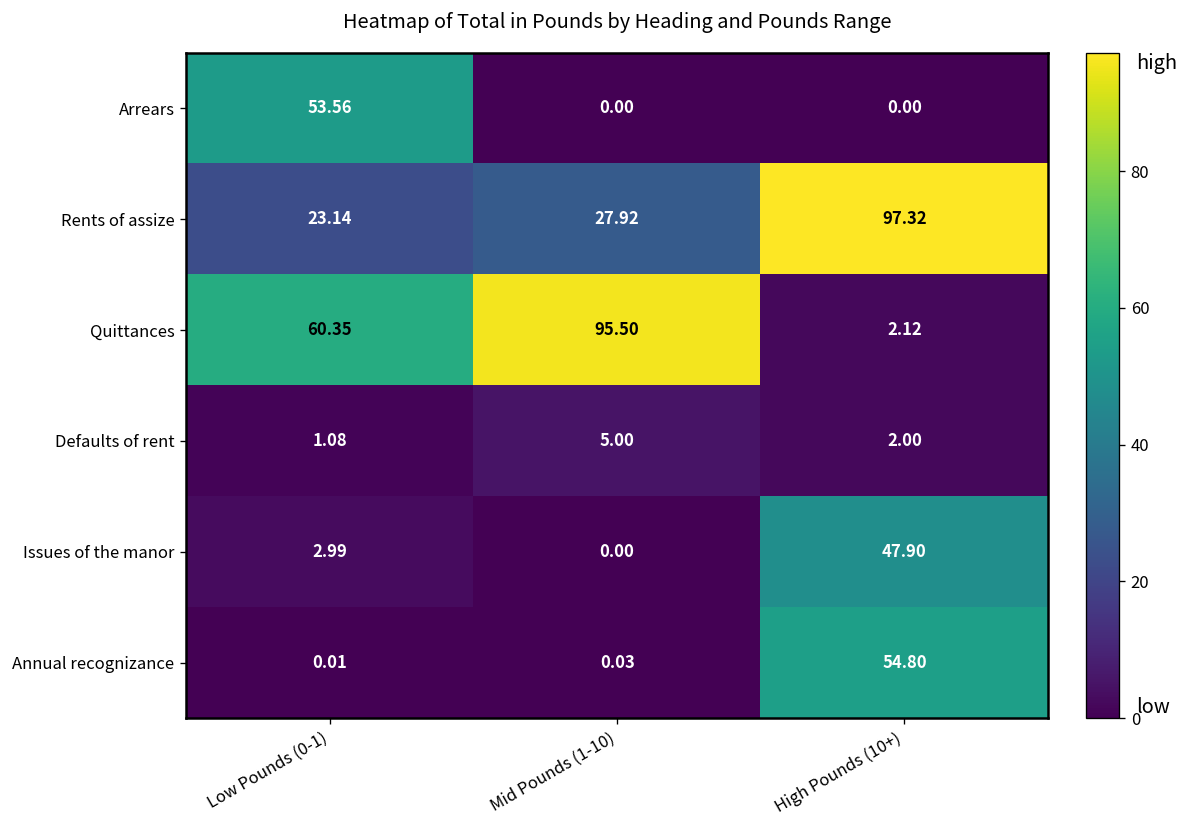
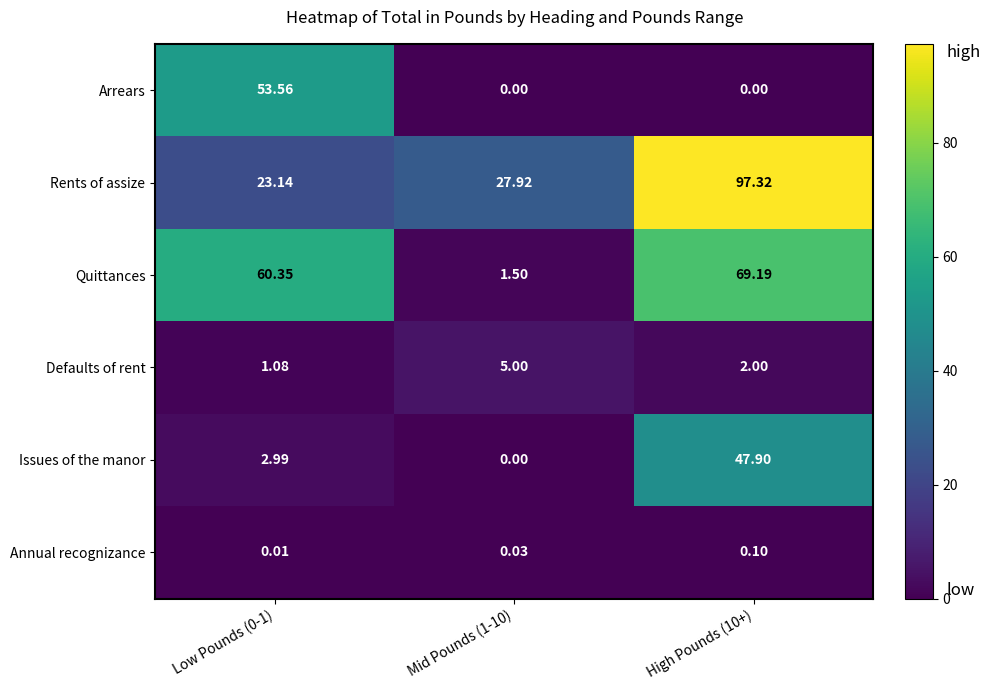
  {
    "Arrears": {
      "Low Pounds (0-1)": 53.56,
      "Mid Pounds (1-10)": 0.00,
      "High Pounds (10+)": 0.00
    },
    "Rents of assize": {
      "Low Pounds (0-1)": 23.14,
      "Mid Pounds (1-10)": 27.92,
      "High Pounds (10+)": 97.32
    },
    "Quittances": {
      "Low Pounds (0-1)": 60.35,
-     "Mid Pounds (1-10)": 95.50,
-     "High Pounds (10+)": 2.12
+     "Mid Pounds (1-10)": 1.50,
+     "High Pounds (10+)": 69.19
    },
    "Defaults of rent": {
      "Low Pounds (0-1)": 1.08,
      "Mid Pounds (1-10)": 5.00,
      "High Pounds (10+)": 2.00
    },
    "Issues of the manor": {
      "Low Pounds (0-1)": 2.99,
      "Mid Pounds (1-10)": 0.00,
      "High Pounds (10+)": 47.90
    },
    "Annual recognizance": {
      "Low Pounds (0-1)": 0.01,
      "Mid Pounds (1-10)": 0.03,
-     "High Pounds (10+)": 54.80
+     "High Pounds (10+)": 0.10
    }
  }
